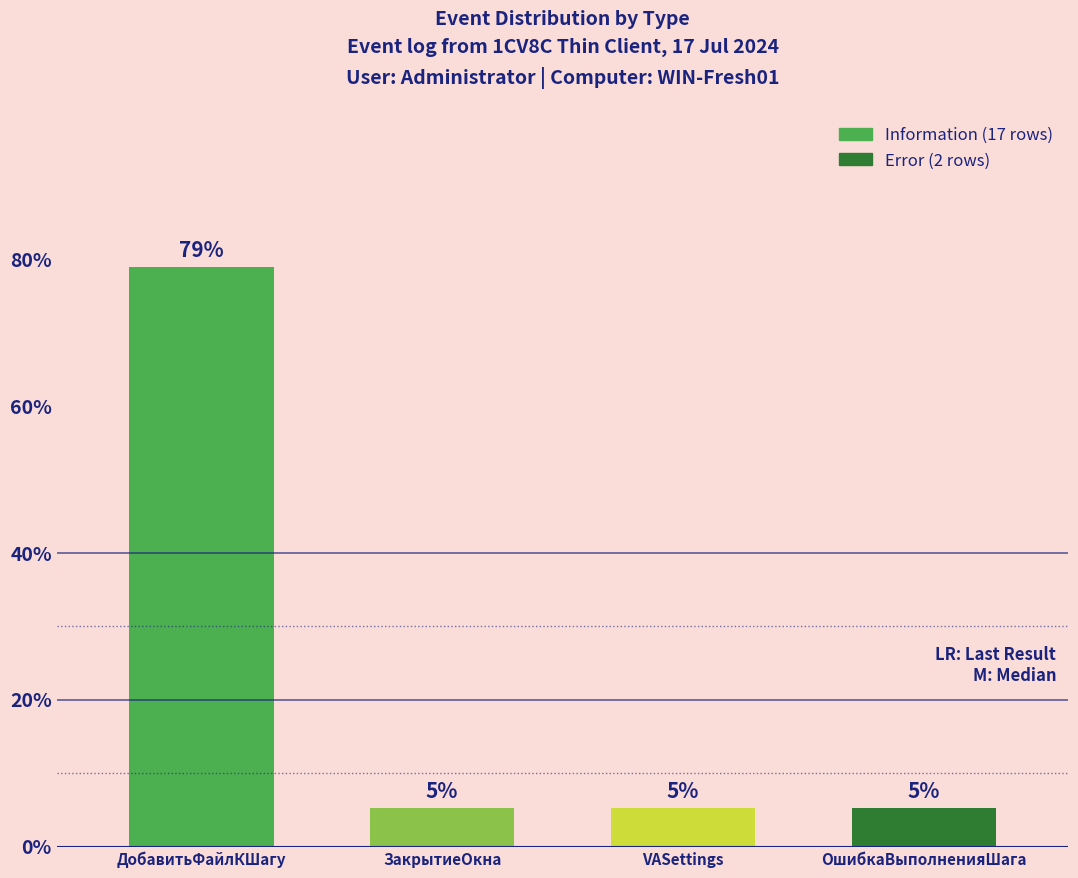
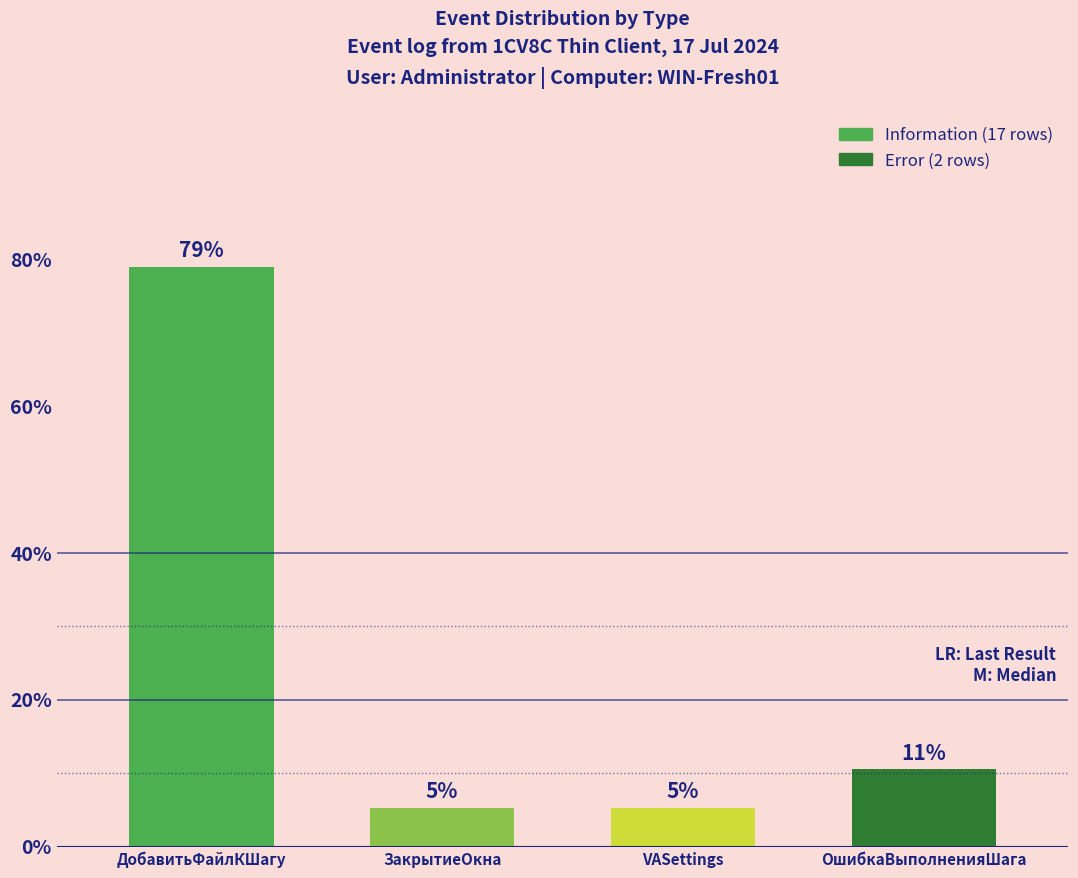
  {
    "ДобавитьФайлКШагу": "79%",
    "ЗакрытиеОкна": "5%",
    "VASettings": "5%",
-   "ОшибкаВыполненияШага": "5%"
+   "ОшибкаВыполненияШага": "11%"
  }
